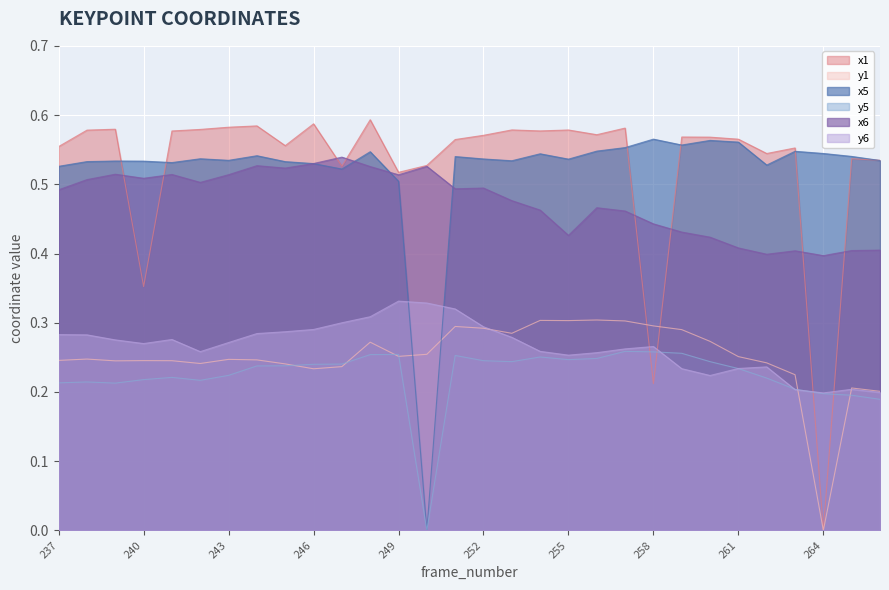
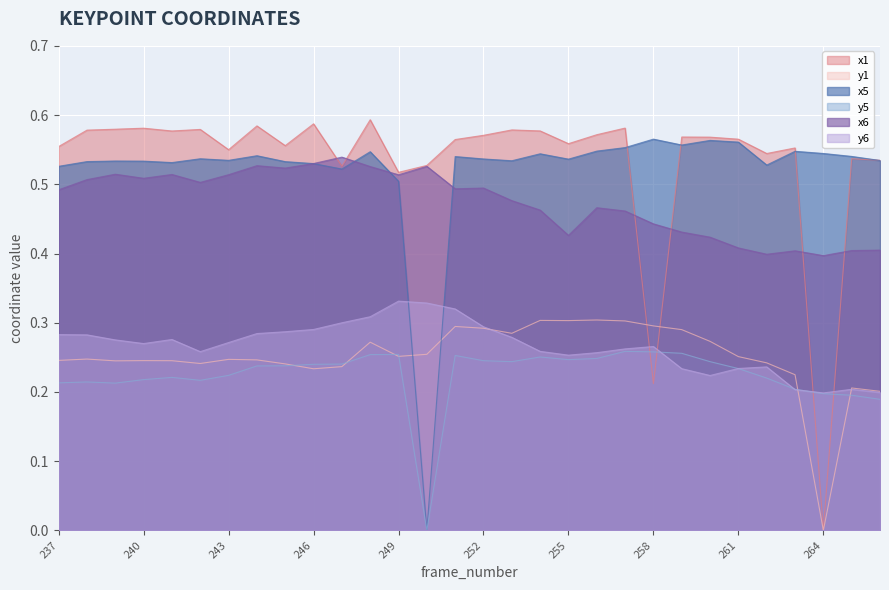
  {
    "x1": {
      "237": 0.55,
-     "240": 0.35,
-     "243": 0.58,
+     "240": 0.58,
+     "243": 0.55,
      "246": 0.59,
      "252": 0.57,
-     "255": 0.58,
+     "255": 0.56,
      "258": 0.21,
      "261": 0.57
    }
  }
